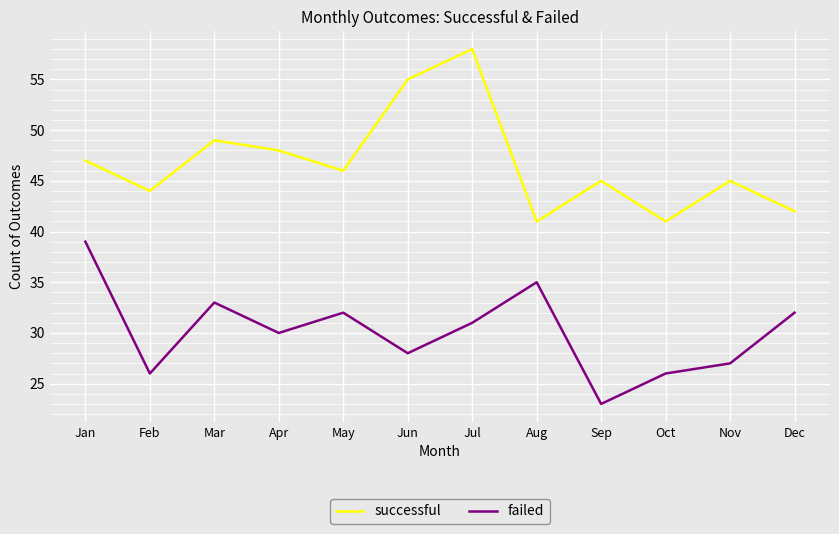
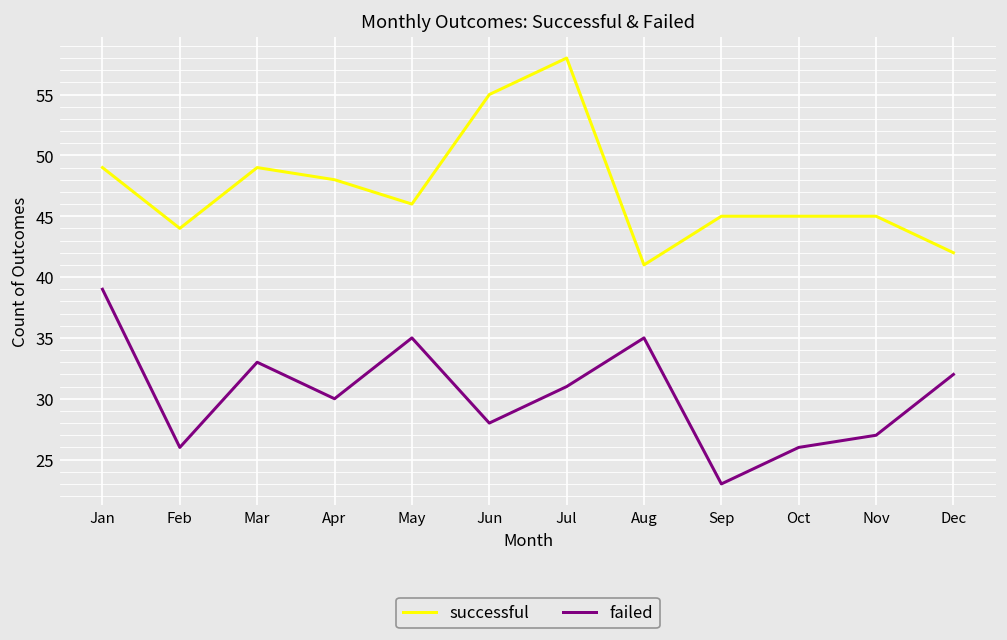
  {
    "successful": {
-     "Jan": 47,
+     "Jan": 49,
      "Feb": 44,
      "Mar": 49,
      "Apr": 48,
      "May": 46,
      "Jun": 55,
      "Jul": 58,
      "Aug": 41,
      "Sep": 45,
-     "Oct": 41,
+     "Oct": 45,
      "Nov": 45,
      "Dec": 42
    },
    "failed": {
      "Jan": 39,
      "Feb": 26,
      "Mar": 33,
      "Apr": 30,
-     "May": 32,
+     "May": 35,
      "Jun": 28,
      "Jul": 31,
      "Aug": 35,
      "Sep": 23,
      "Oct": 26,
      "Nov": 27,
      "Dec": 32
    }
  }
